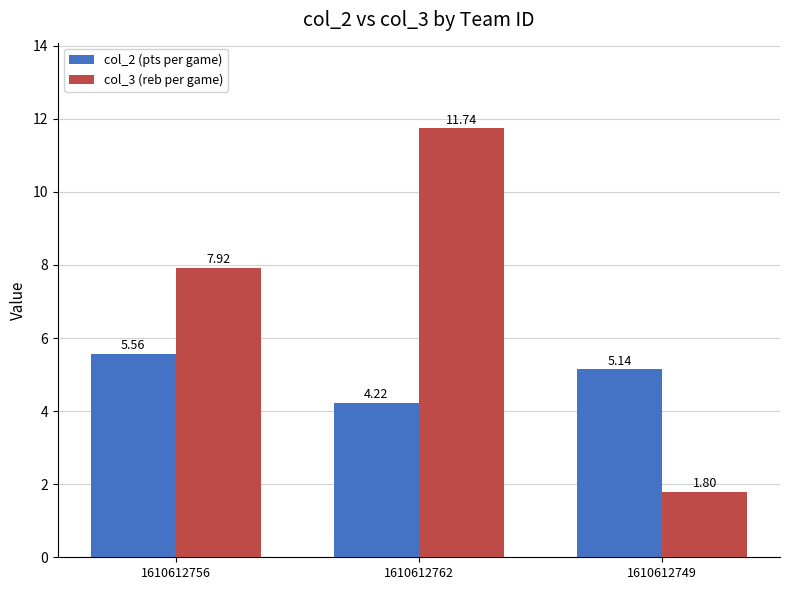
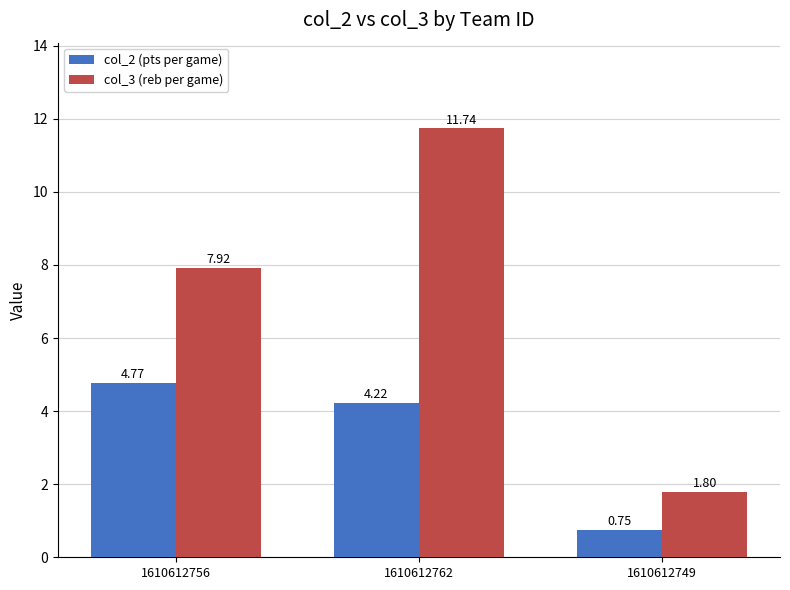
  {
    "col_2 (pts per game)": {
-     "1610612756": 5.56,
+     "1610612756": 4.77,
      "1610612762": 4.22,
-     "1610612749": 5.14
+     "1610612749": 0.75
    },
    "col_3 (reb per game)": {
      "1610612756": 7.92,
      "1610612762": 11.74,
      "1610612749": 1.80
    }
  }
